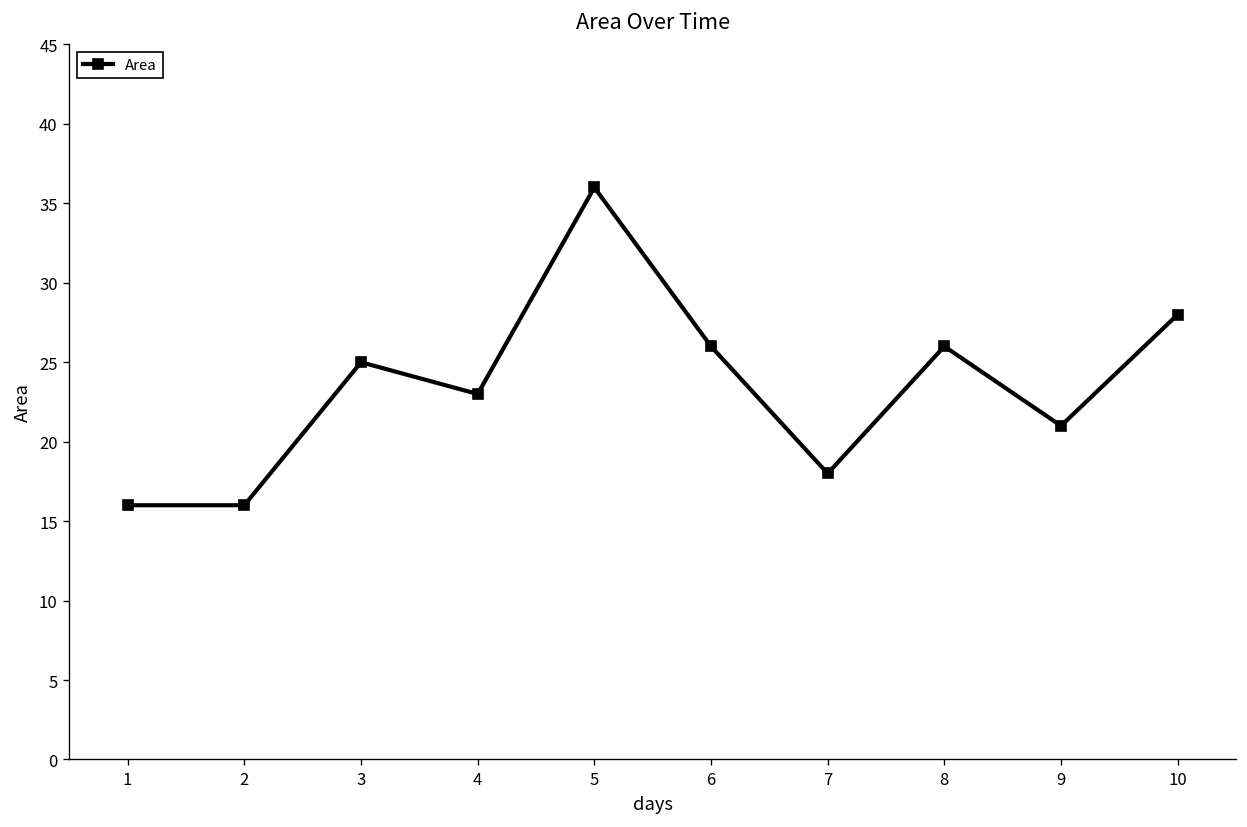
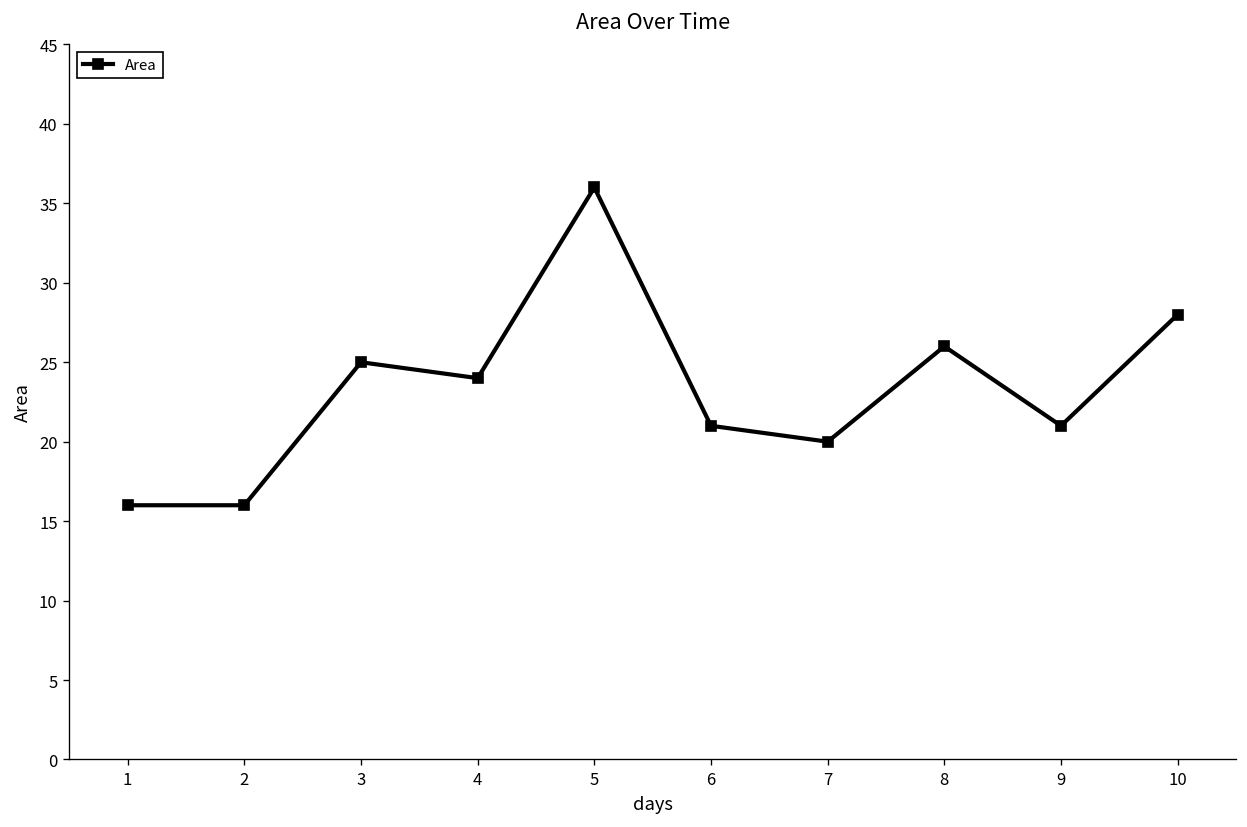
  {
    "1": 16,
    "2": 16,
    "3": 25,
-   "4": 23,
+   "4": 24,
    "5": 36,
-   "6": 26,
-   "7": 18,
+   "6": 21,
+   "7": 20,
    "8": 26,
    "9": 21,
    "10": 28
  }
